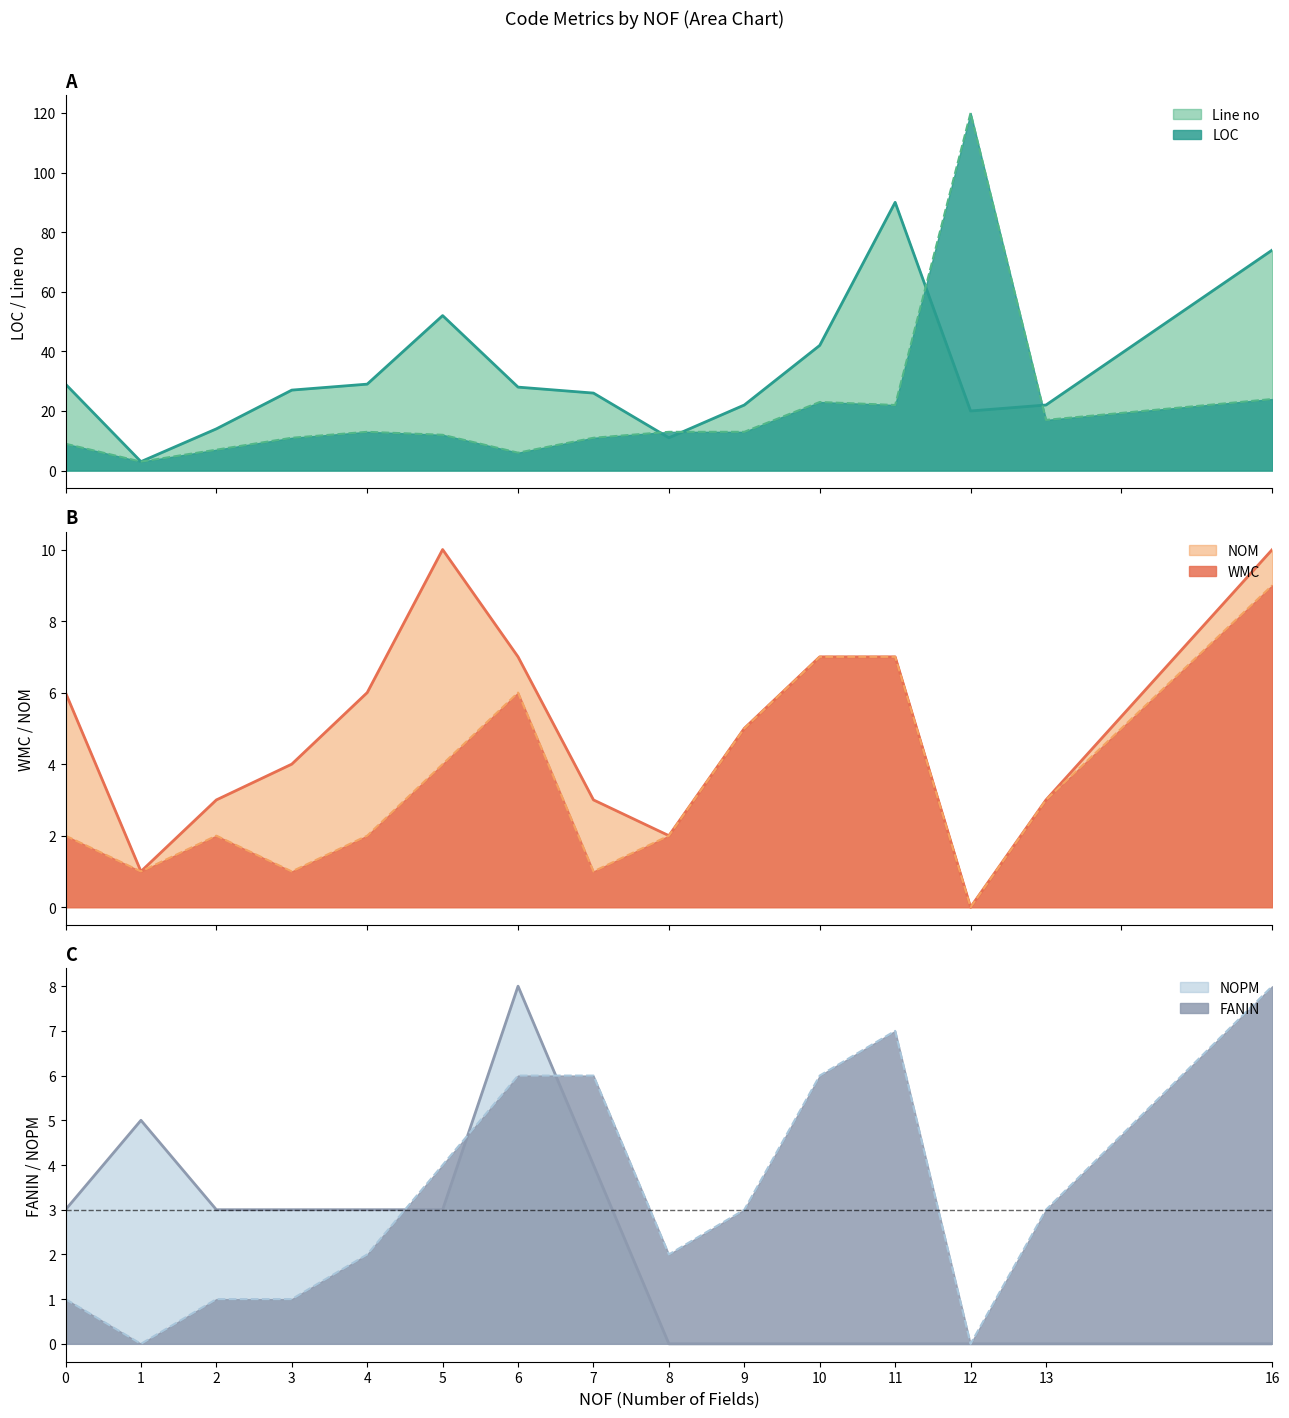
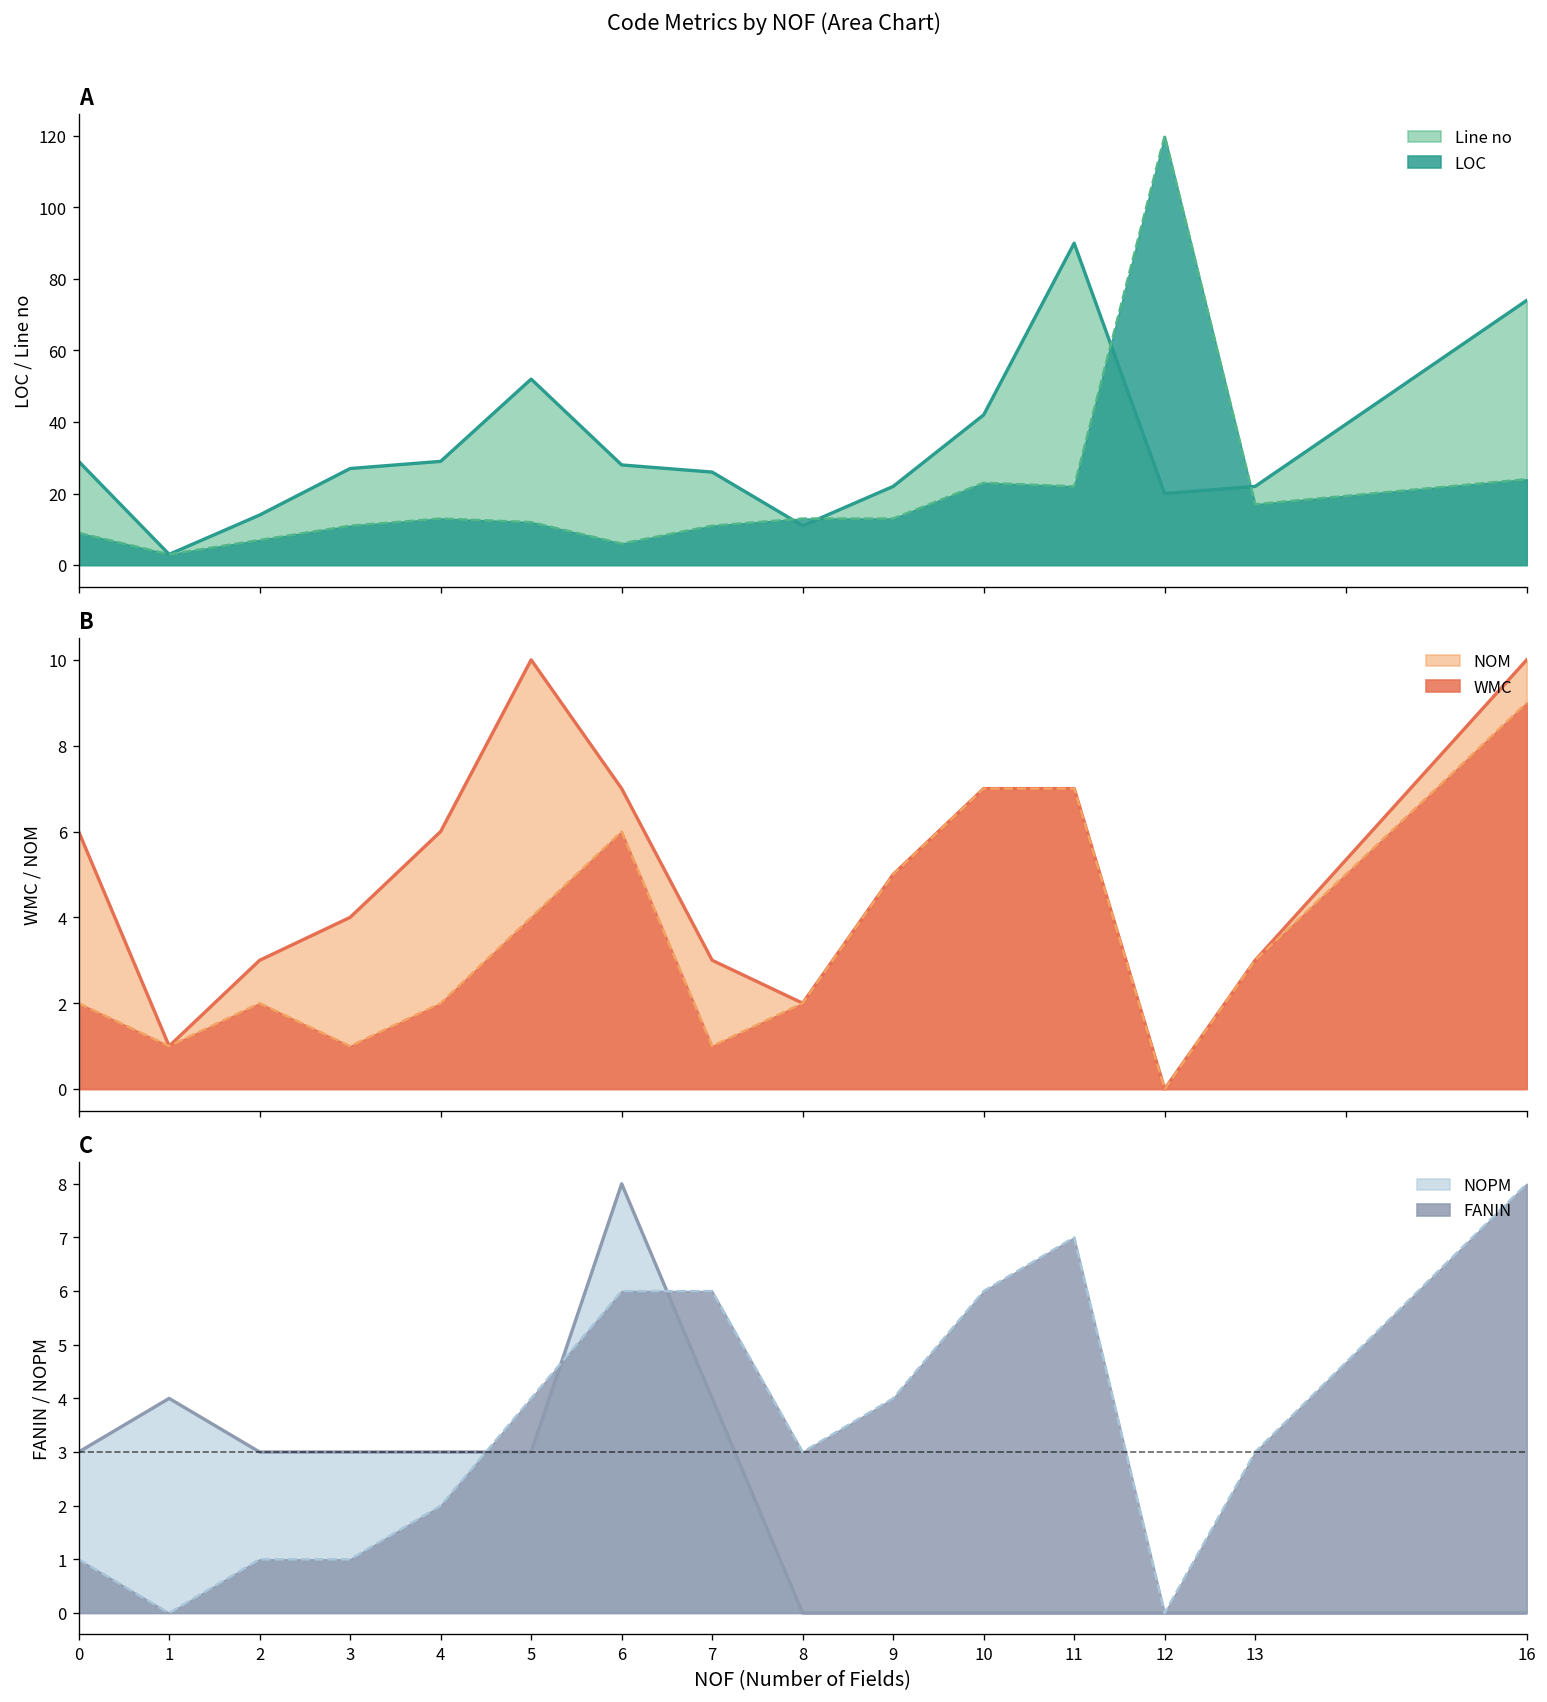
  {
    "C": {
      "NOPM": {
        "0": 3,
-       "1": 5,
+       "1": 4,
        "2": 3,
        "3": 3,
        "4": 3,
        "5": 3,
        "6": 8,
        "7": 4,
        "8": 0,
        "9": 0,
        "10": 0,
        "11": 0,
        "13": 0,
        "16": 0
      },
      "FANIN": {
        "0": 1,
        "1": 0,
        "2": 1,
        "3": 1,
        "4": 2,
        "5": 4,
        "6": 6,
        "7": 6,
-       "8": 2,
-       "9": 3,
+       "8": 3,
+       "9": 4,
        "10": 6,
        "11": 7,
        "13": 3,
        "16": 8
      }
    }
  }
